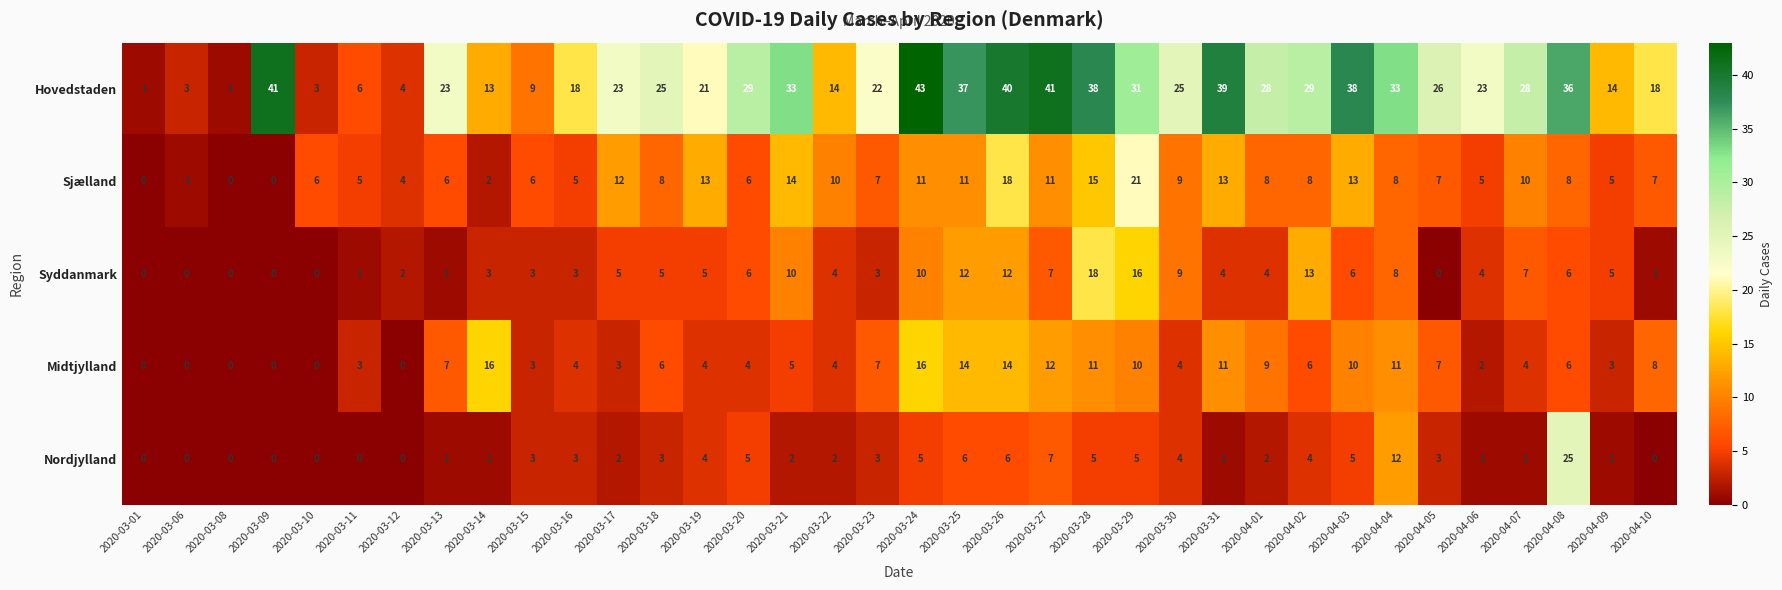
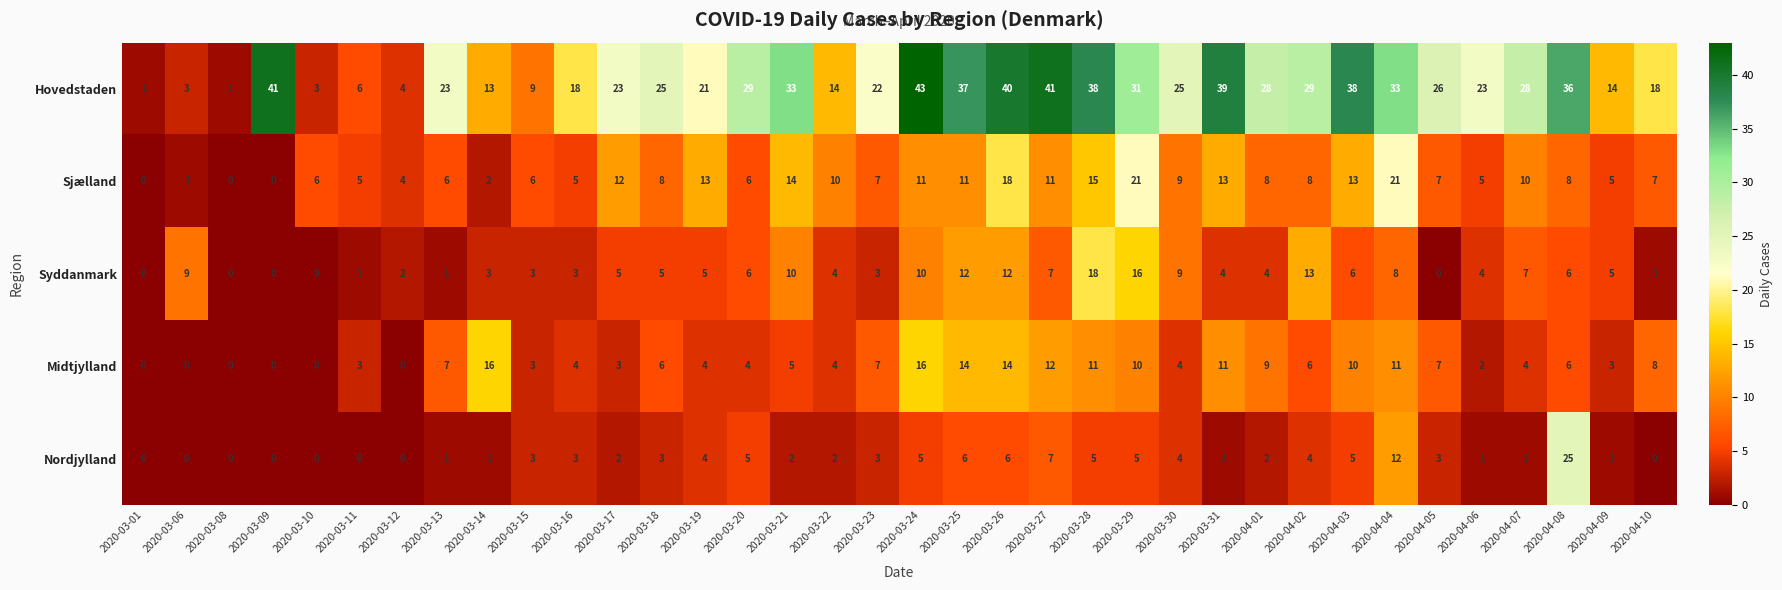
  {
    "Hovedstaden": {
      "2020-03-01": 1,
      "2020-03-06": 3,
      "2020-03-08": 1,
      "2020-03-09": 41,
      "2020-03-10": 3,
      "2020-03-11": 6,
      "2020-03-12": 4,
      "2020-03-13": 23,
      "2020-03-14": 13,
      "2020-03-15": 9,
      "2020-03-16": 18,
      "2020-03-17": 23,
      "2020-03-18": 25,
      "2020-03-19": 21,
      "2020-03-20": 29,
      "2020-03-21": 33,
      "2020-03-22": 14,
      "2020-03-23": 22,
      "2020-03-24": 43,
      "2020-03-25": 37,
      "2020-03-26": 40,
      "2020-03-27": 41,
      "2020-03-28": 38,
      "2020-03-29": 31,
      "2020-03-30": 25,
      "2020-03-31": 39,
      "2020-04-01": 28,
      "2020-04-02": 29,
      "2020-04-03": 38,
      "2020-04-04": 33,
      "2020-04-05": 26,
      "2020-04-06": 23,
      "2020-04-07": 28,
      "2020-04-08": 36,
      "2020-04-09": 14,
      "2020-04-10": 18
    },
    "Sjælland": {
      "2020-03-01": 0,
      "2020-03-06": 1,
      "2020-03-08": 0,
      "2020-03-09": 0,
      "2020-03-10": 6,
      "2020-03-11": 5,
      "2020-03-12": 4,
      "2020-03-13": 6,
      "2020-03-14": 2,
      "2020-03-15": 6,
      "2020-03-16": 5,
      "2020-03-17": 12,
      "2020-03-18": 8,
      "2020-03-19": 13,
      "2020-03-20": 6,
      "2020-03-21": 14,
      "2020-03-22": 10,
      "2020-03-23": 7,
      "2020-03-24": 11,
      "2020-03-25": 11,
      "2020-03-26": 18,
      "2020-03-27": 11,
      "2020-03-28": 15,
      "2020-03-29": 21,
      "2020-03-30": 9,
      "2020-03-31": 13,
      "2020-04-01": 8,
      "2020-04-02": 8,
      "2020-04-03": 13,
-     "2020-04-04": 8,
+     "2020-04-04": 21,
      "2020-04-05": 7,
      "2020-04-06": 5,
      "2020-04-07": 10,
      "2020-04-08": 8,
      "2020-04-09": 5,
      "2020-04-10": 7
    },
    "Syddanmark": {
      "2020-03-01": 0,
-     "2020-03-06": 0,
+     "2020-03-06": 9,
      "2020-03-08": 0,
      "2020-03-09": 0,
      "2020-03-10": 0,
      "2020-03-11": 1,
      "2020-03-12": 2,
      "2020-03-13": 1,
      "2020-03-14": 3,
      "2020-03-15": 3,
      "2020-03-16": 3,
      "2020-03-17": 5,
      "2020-03-18": 5,
      "2020-03-19": 5,
      "2020-03-20": 6,
      "2020-03-21": 10,
      "2020-03-22": 4,
      "2020-03-23": 3,
      "2020-03-24": 10,
      "2020-03-25": 12,
      "2020-03-26": 12,
      "2020-03-27": 7,
      "2020-03-28": 18,
      "2020-03-29": 16,
      "2020-03-30": 9,
      "2020-03-31": 4,
      "2020-04-01": 4,
      "2020-04-02": 13,
      "2020-04-03": 6,
      "2020-04-04": 8,
      "2020-04-05": 0,
      "2020-04-06": 4,
      "2020-04-07": 7,
      "2020-04-08": 6,
      "2020-04-09": 5,
      "2020-04-10": 1
    },
    "Midtjylland": {
      "2020-03-01": 0,
      "2020-03-06": 0,
      "2020-03-08": 0,
      "2020-03-09": 0,
      "2020-03-10": 0,
      "2020-03-11": 3,
      "2020-03-12": 0,
      "2020-03-13": 7,
      "2020-03-14": 16,
      "2020-03-15": 3,
      "2020-03-16": 4,
      "2020-03-17": 3,
      "2020-03-18": 6,
      "2020-03-19": 4,
      "2020-03-20": 4,
      "2020-03-21": 5,
      "2020-03-22": 4,
      "2020-03-23": 7,
      "2020-03-24": 16,
      "2020-03-25": 14,
      "2020-03-26": 14,
      "2020-03-27": 12,
      "2020-03-28": 11,
      "2020-03-29": 10,
      "2020-03-30": 4,
      "2020-03-31": 11,
      "2020-04-01": 9,
      "2020-04-02": 6,
      "2020-04-03": 10,
      "2020-04-04": 11,
      "2020-04-05": 7,
      "2020-04-06": 2,
      "2020-04-07": 4,
      "2020-04-08": 6,
      "2020-04-09": 3,
      "2020-04-10": 8
    },
    "Nordjylland": {
      "2020-03-01": 0,
      "2020-03-06": 0,
      "2020-03-08": 0,
      "2020-03-09": 0,
      "2020-03-10": 0,
      "2020-03-11": 0,
      "2020-03-12": 0,
      "2020-03-13": 1,
      "2020-03-14": 1,
      "2020-03-15": 3,
      "2020-03-16": 3,
      "2020-03-17": 2,
      "2020-03-18": 3,
      "2020-03-19": 4,
      "2020-03-20": 5,
      "2020-03-21": 2,
      "2020-03-22": 2,
      "2020-03-23": 3,
      "2020-03-24": 5,
      "2020-03-25": 6,
      "2020-03-26": 6,
      "2020-03-27": 7,
      "2020-03-28": 5,
      "2020-03-29": 5,
      "2020-03-30": 4,
      "2020-03-31": 1,
      "2020-04-01": 2,
      "2020-04-02": 4,
      "2020-04-03": 5,
      "2020-04-04": 12,
      "2020-04-05": 3,
      "2020-04-06": 1,
      "2020-04-07": 1,
      "2020-04-08": 25,
      "2020-04-09": 1,
      "2020-04-10": 0
    }
  }
